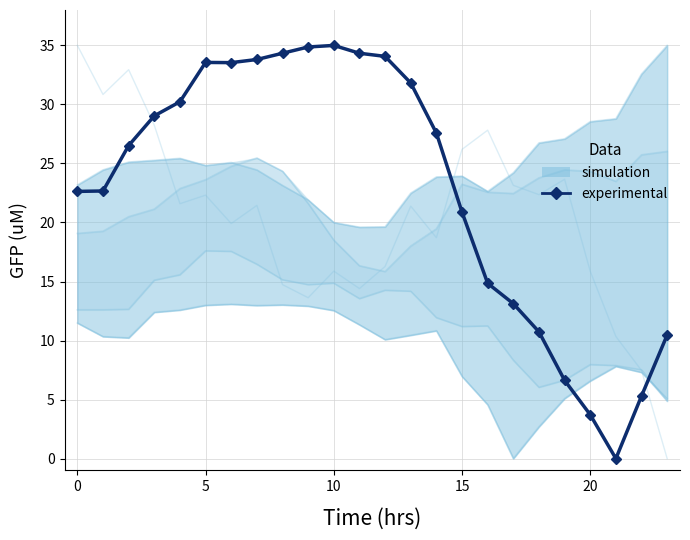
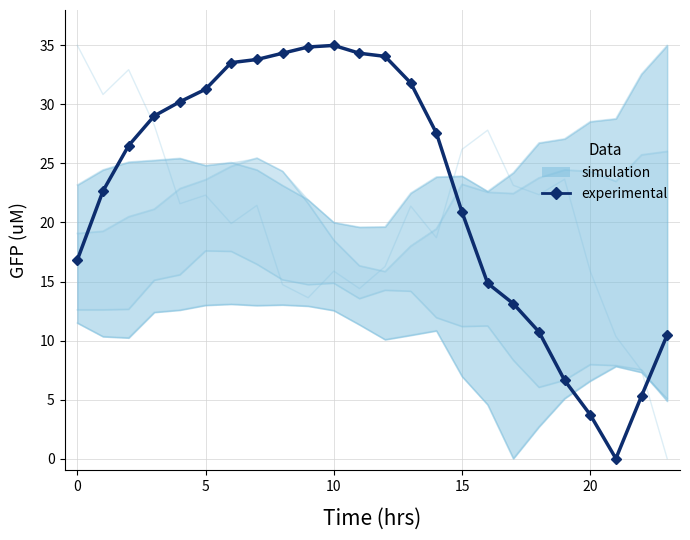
  {
    "experimental": {
-     "0": 22.6,
-     "5": 33.6,
+     "0": 16.8,
+     "5": 31.3,
      "10": 35.0,
      "15": 20.9,
      "20": 3.7
    }
  }
